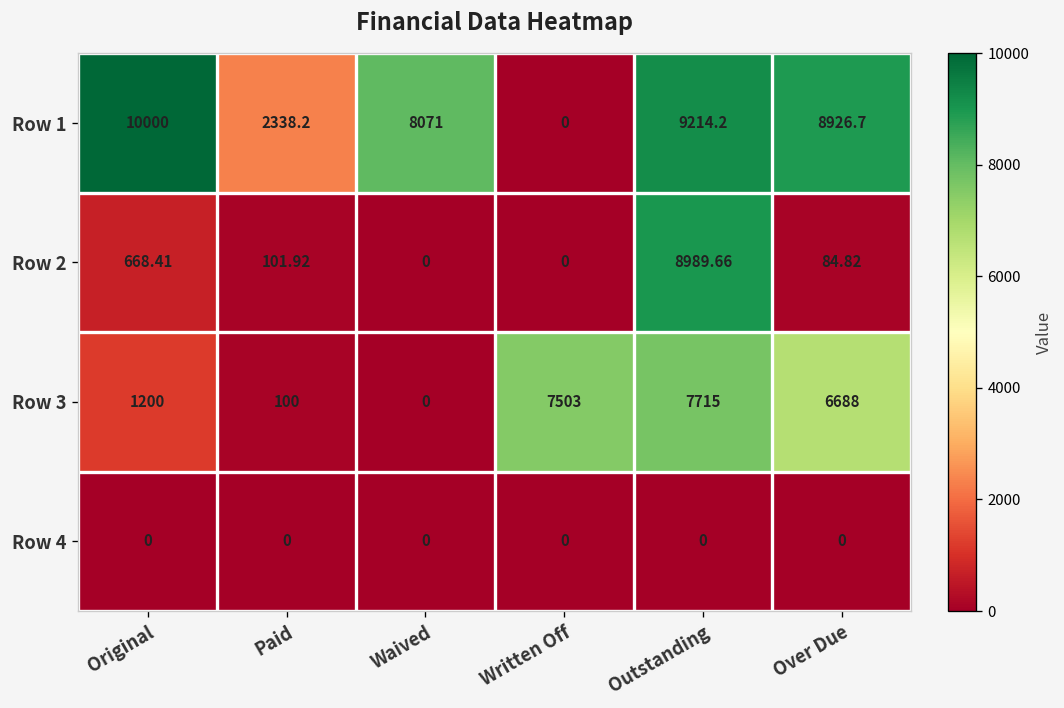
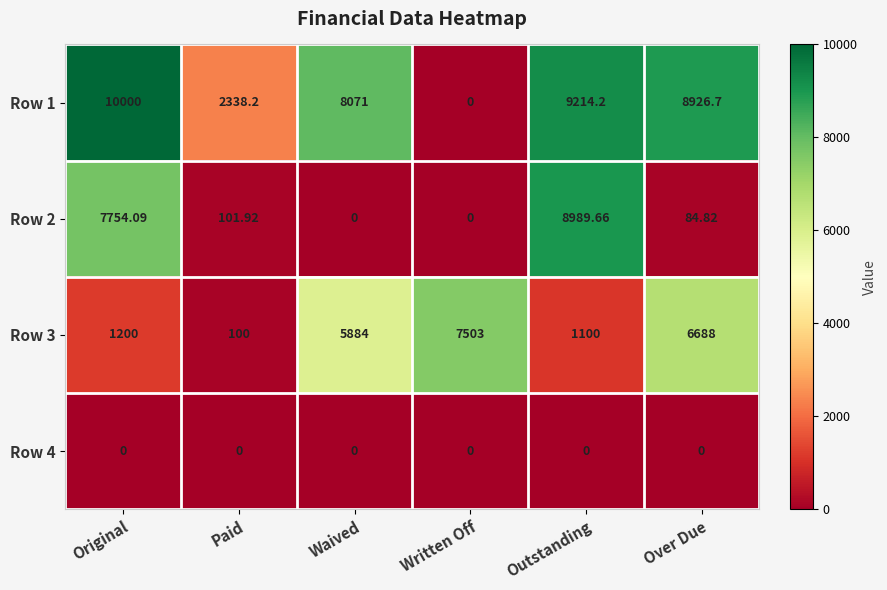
  {
    "Row 1": {
      "Original": 10000,
      "Paid": 2338.2,
      "Waived": 8071,
      "Written Off": 0,
      "Outstanding": 9214.2,
      "Over Due": 8926.7
    },
    "Row 2": {
-     "Original": 668.41,
+     "Original": 7754.09,
      "Paid": 101.92,
      "Waived": 0,
      "Written Off": 0,
      "Outstanding": 8989.66,
      "Over Due": 84.82
    },
    "Row 3": {
      "Original": 1200,
      "Paid": 100,
-     "Waived": 0,
+     "Waived": 5884,
      "Written Off": 7503,
-     "Outstanding": 7715,
+     "Outstanding": 1100,
      "Over Due": 6688
    },
    "Row 4": {
      "Original": 0,
      "Paid": 0,
      "Waived": 0,
      "Written Off": 0,
      "Outstanding": 0,
      "Over Due": 0
    }
  }
